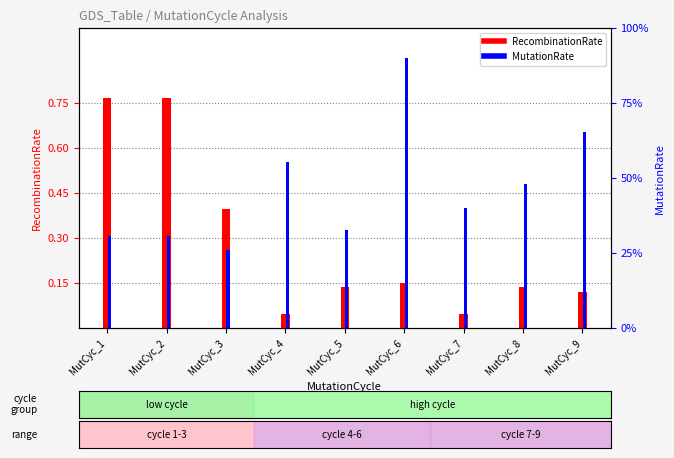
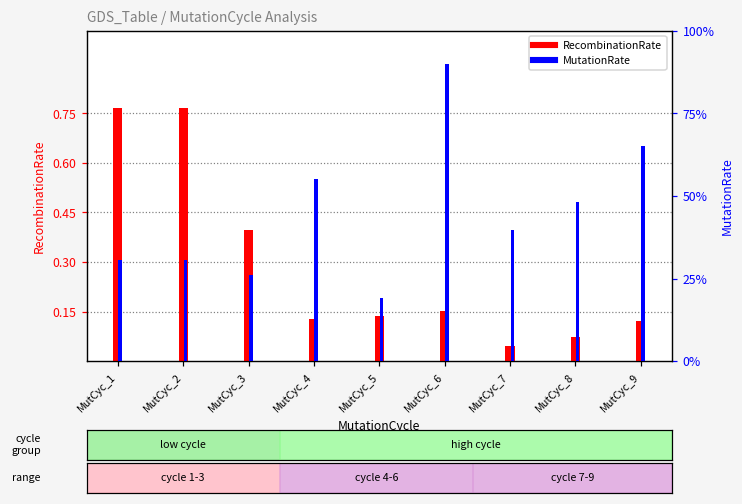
  {
    "RecombinationRate": {
      "MutCyc_1": "0.77",
      "MutCyc_2": "0.77",
      "MutCyc_3": "0.40",
-     "MutCyc_4": "0.05",
+     "MutCyc_4": "0.13",
      "MutCyc_5": "0.14",
      "MutCyc_6": "0.15",
      "MutCyc_7": "0.05",
-     "MutCyc_8": "0.14",
+     "MutCyc_8": "0.07",
      "MutCyc_9": "0.12"
    },
    "MutationRate": {
      "MutCyc_1": "31%",
      "MutCyc_2": "31%",
      "MutCyc_3": "26%",
      "MutCyc_4": "55%",
-     "MutCyc_5": "33%",
+     "MutCyc_5": "19%",
      "MutCyc_6": "90%",
      "MutCyc_7": "40%",
      "MutCyc_8": "48%",
      "MutCyc_9": "65%"
    }
  }
